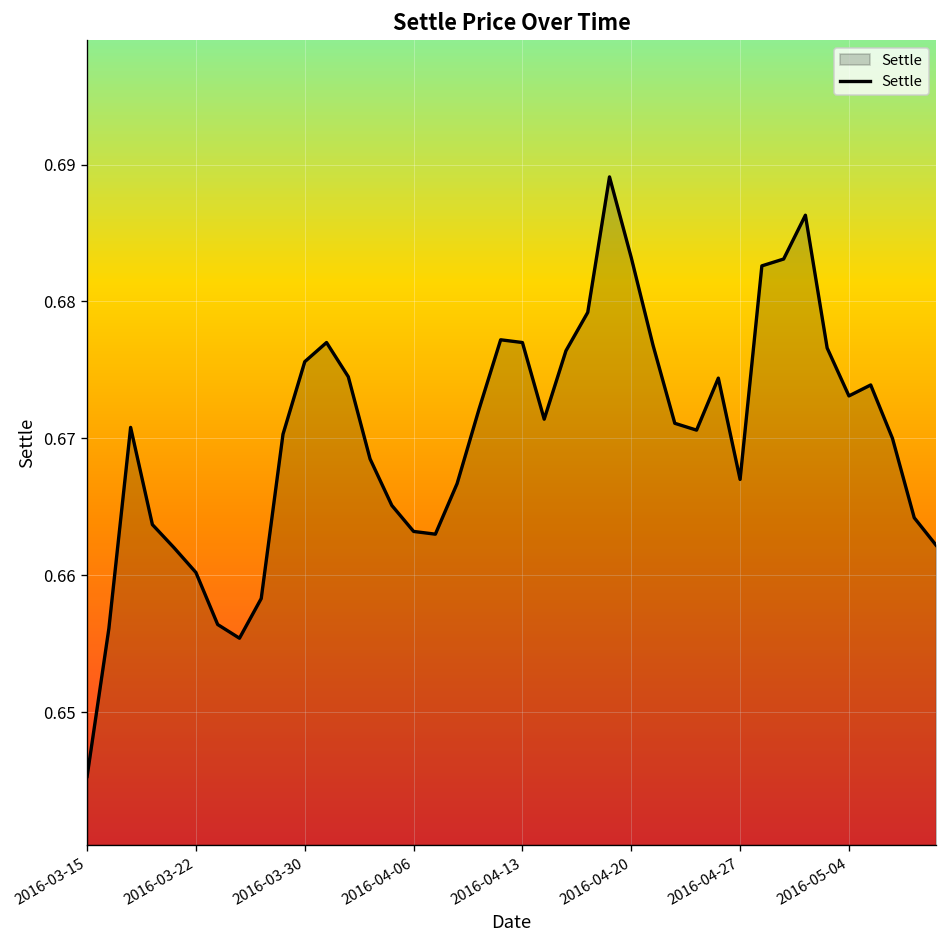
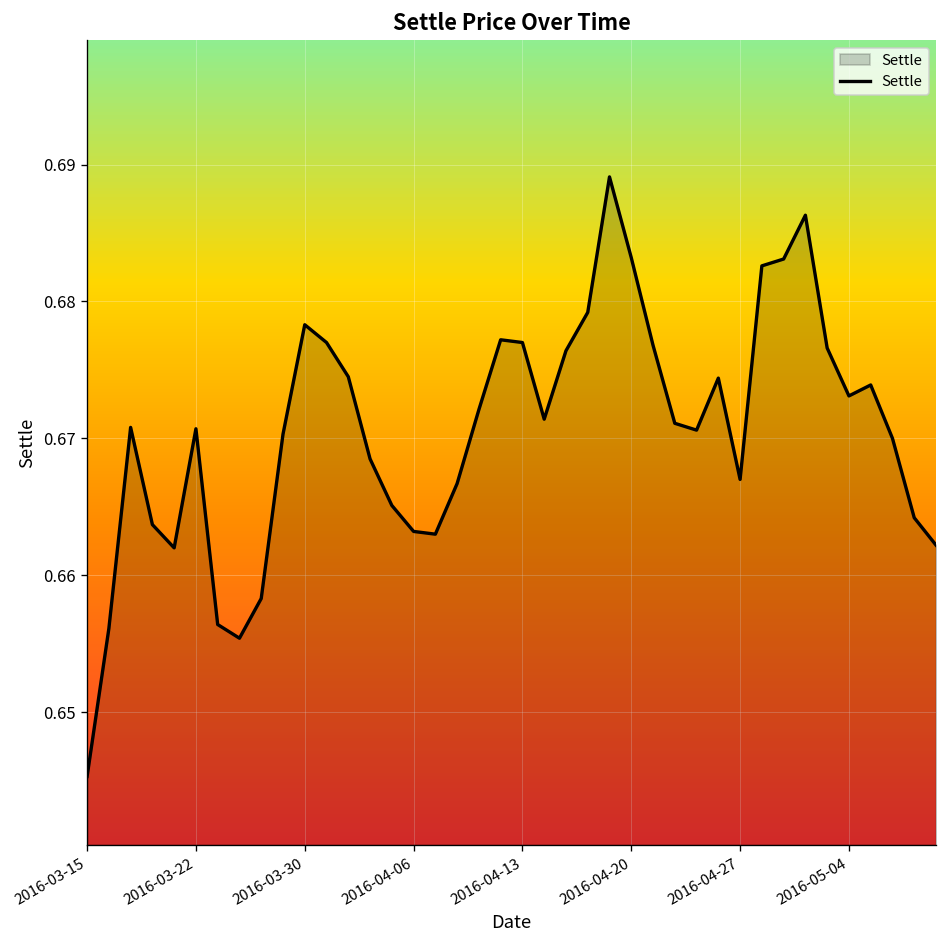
  {
    "2016-03-15": 0.6453,
-   "2016-03-22": 0.6602,
-   "2016-03-30": 0.6756,
+   "2016-03-22": 0.6707,
+   "2016-03-30": 0.6783,
    "2016-04-06": 0.6632,
    "2016-04-13": 0.6770,
    "2016-04-20": 0.6832,
    "2016-04-27": 0.6670,
    "2016-05-04": 0.6731
  }
